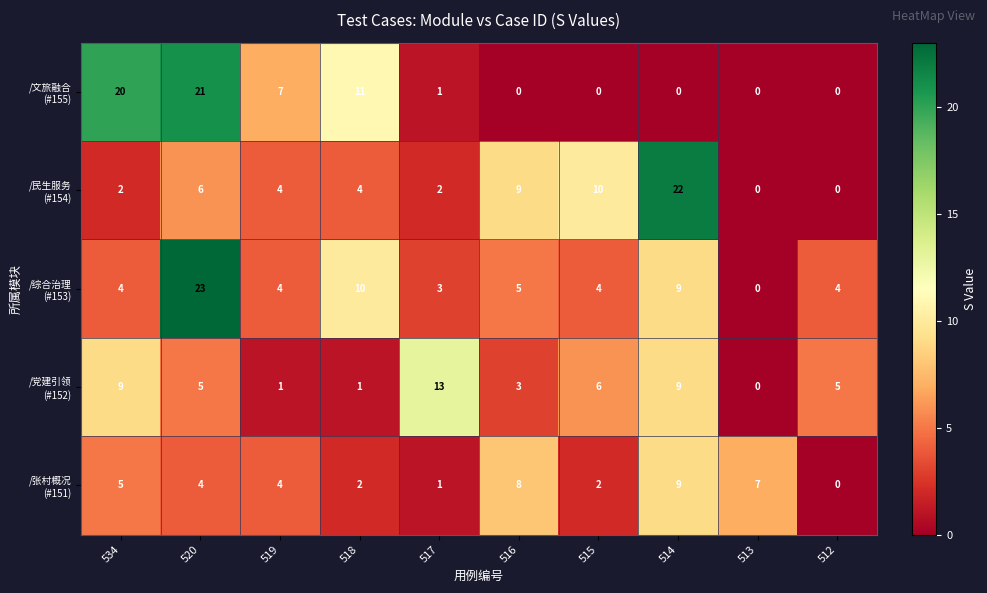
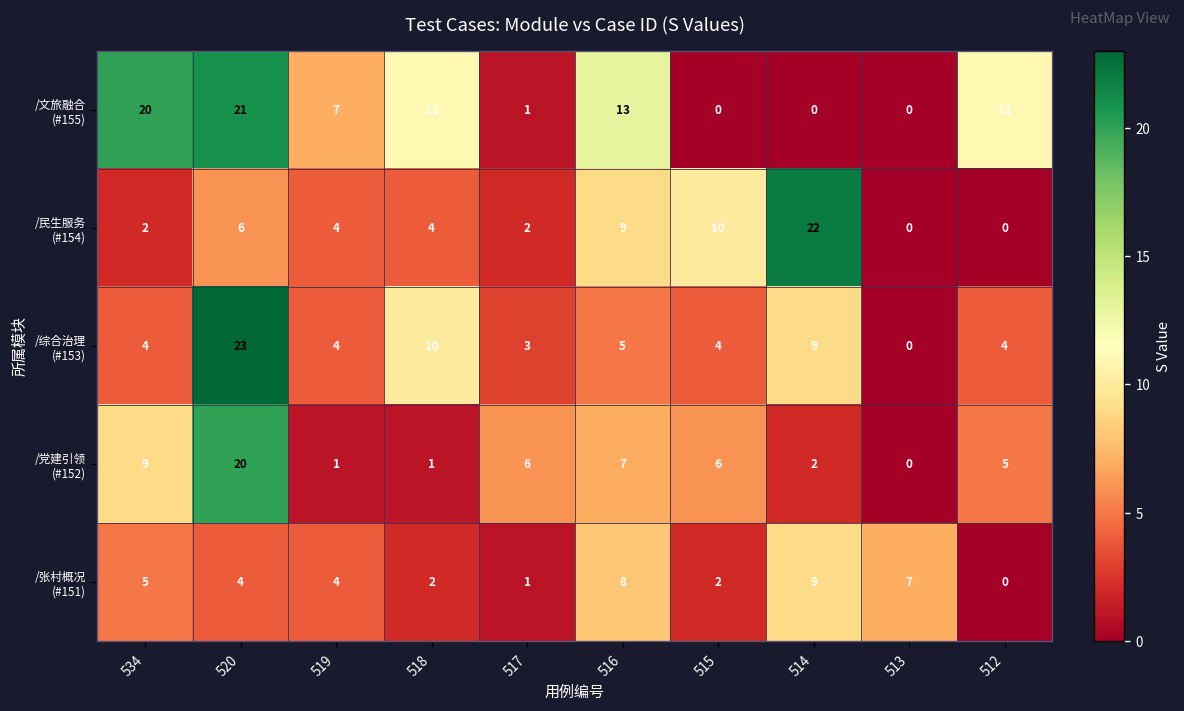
  {
    "/文旅融合 (#155)": {
      "534": 20,
      "520": 21,
      "519": 7,
      "518": 11,
      "517": 1,
-     "516": 0,
+     "516": 13,
      "515": 0,
      "514": 0,
      "513": 0,
-     "512": 0
+     "512": 11
    },
    "/民生服务 (#154)": {
      "534": 2,
      "520": 6,
      "519": 4,
      "518": 4,
      "517": 2,
      "516": 9,
      "515": 10,
      "514": 22,
      "513": 0,
      "512": 0
    },
    "/综合治理 (#153)": {
      "534": 4,
      "520": 23,
      "519": 4,
      "518": 10,
      "517": 3,
      "516": 5,
      "515": 4,
      "514": 9,
      "513": 0,
      "512": 4
    },
    "/党建引领 (#152)": {
      "534": 9,
-     "520": 5,
+     "520": 20,
      "519": 1,
      "518": 1,
-     "517": 13,
-     "516": 3,
+     "517": 6,
+     "516": 7,
      "515": 6,
-     "514": 9,
+     "514": 2,
      "513": 0,
      "512": 5
    },
    "/张村概况 (#151)": {
      "534": 5,
      "520": 4,
      "519": 4,
      "518": 2,
      "517": 1,
      "516": 8,
      "515": 2,
      "514": 9,
      "513": 7,
      "512": 0
    }
  }
